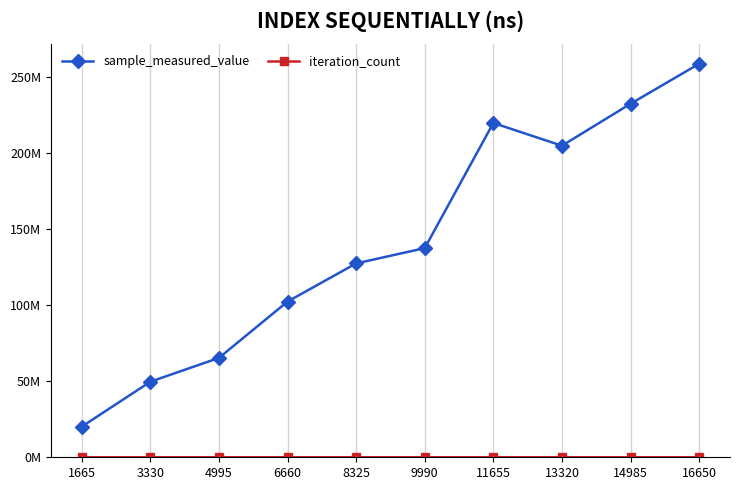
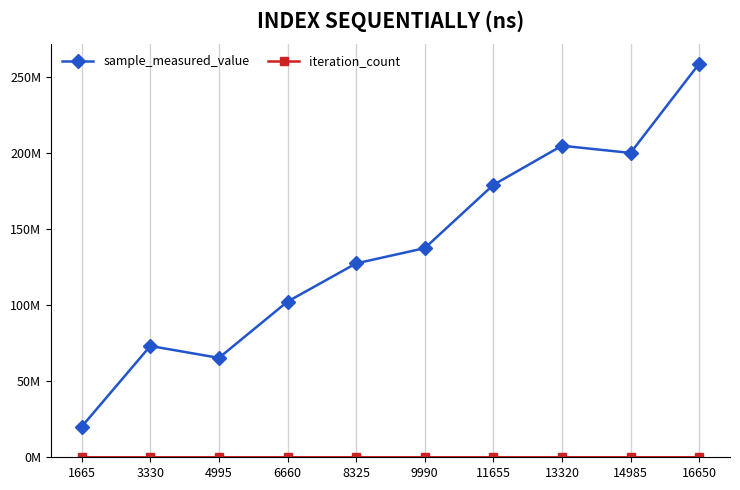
  {
    "sample_measured_value": {
      "1665": 20000000,
-     "3330": 50000000,
+     "3330": 73000000,
      "4995": 65000000,
      "6660": 102000000,
      "8325": 128000000,
      "9990": 138000000,
-     "11655": 220000000,
+     "11655": 179000000,
      "13320": 205000000,
-     "14985": 233000000,
+     "14985": 200000000,
      "16650": 259000000
    },
    "iteration_count": {
      "1665": 0,
      "3330": 0,
      "4995": 0,
      "6660": 0,
      "8325": 0,
      "9990": 0,
      "11655": 0,
      "13320": 0,
      "14985": 0,
      "16650": 0
    }
  }
